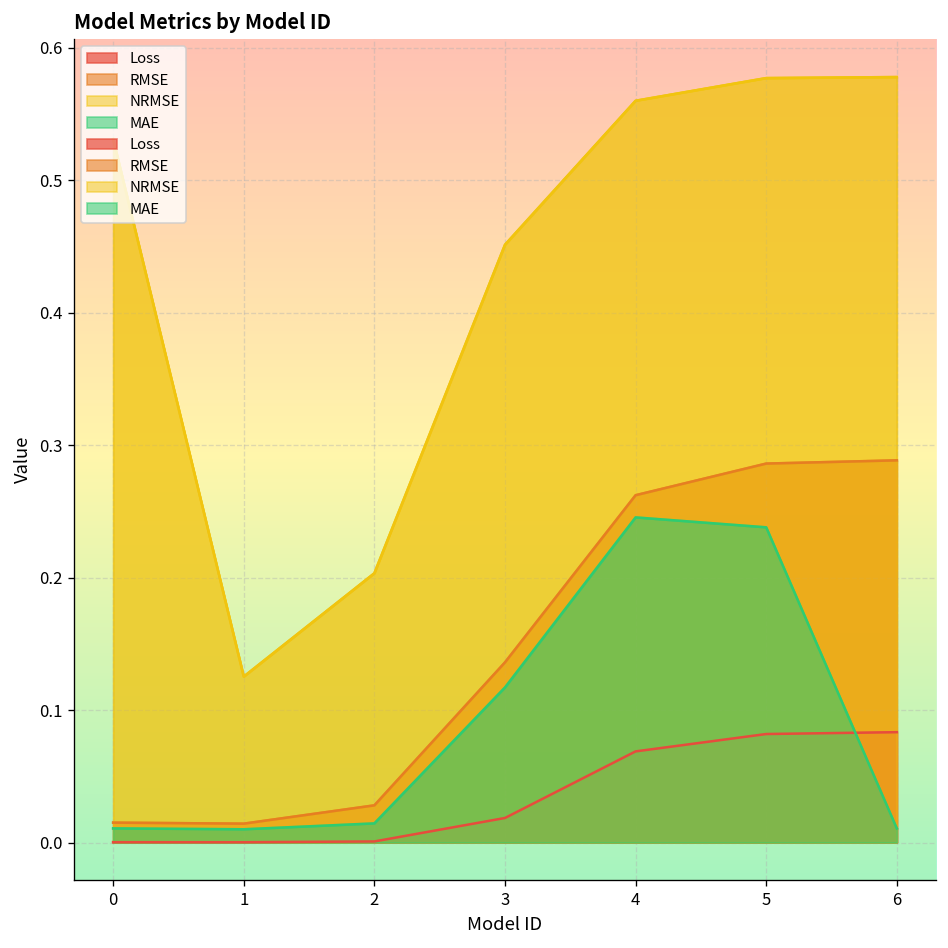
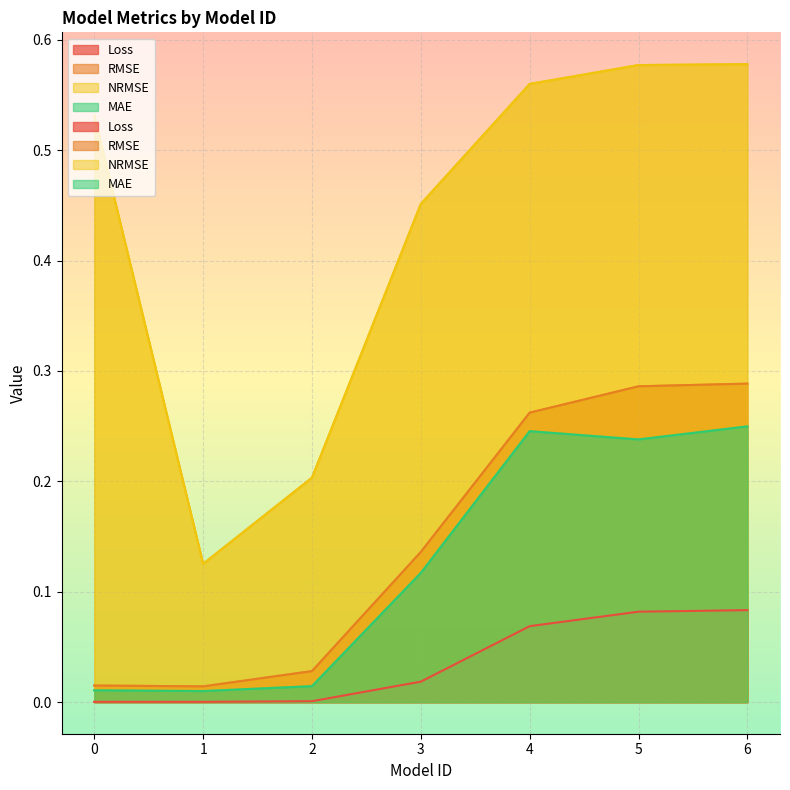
  {
    "NRMSE": {
      "1": 0.125,
      "2": 0.203,
      "3": 0.451,
      "4": 0.560,
      "5": 0.577,
      "6": 0.578
    },
    "MAE": {
      "0": 0.011,
      "1": 0.010,
      "2": 0.014,
      "3": 0.117,
      "4": 0.245,
      "5": 0.238,
-     "6": 0.011
+     "6": 0.250
    }
  }
